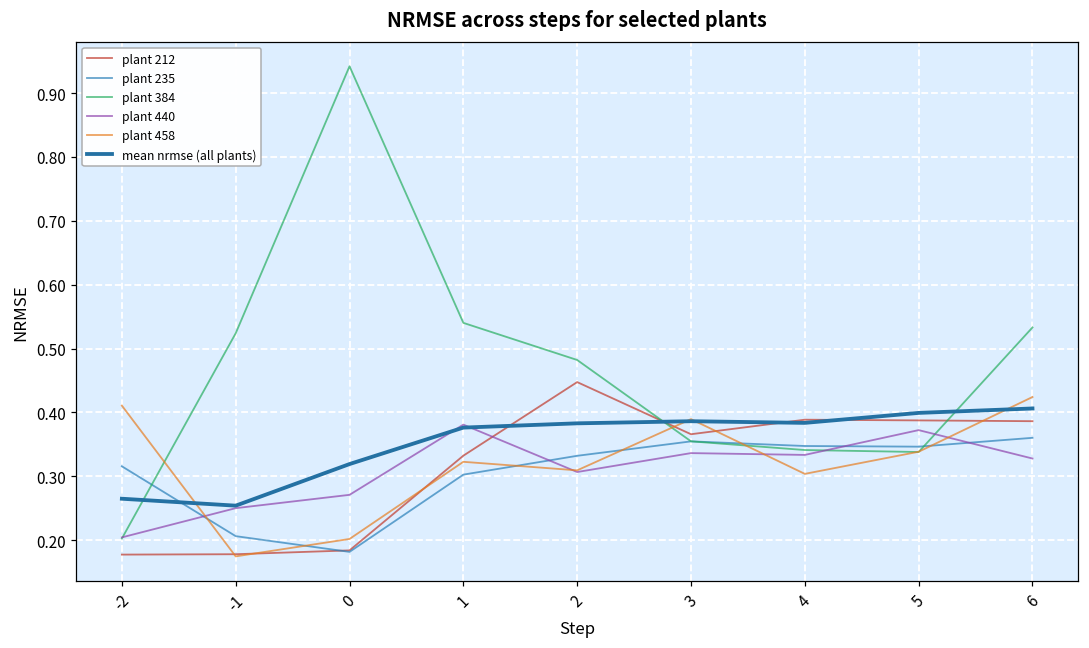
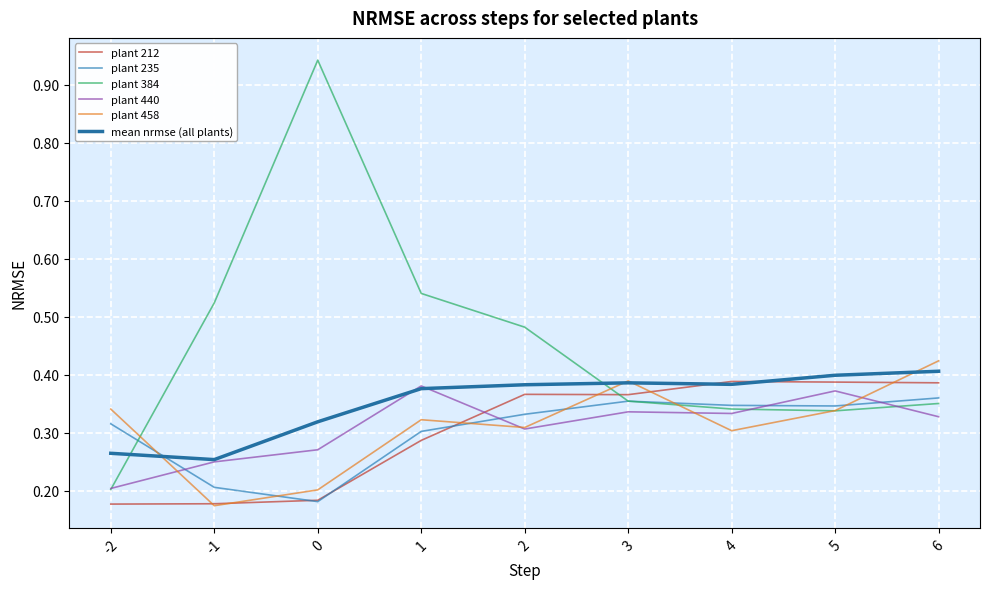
  {
    "plant 212": {
      "-2": 0.18,
-     "1": 0.33,
-     "2": 0.45,
+     "1": 0.29,
+     "2": 0.37,
      "3": 0.37,
      "4": 0.39,
      "5": 0.39,
      "6": 0.39
    },
    "plant 384": {
      "-1": 0.52,
      "0": 0.94,
      "1": 0.54,
      "2": 0.48,
      "4": 0.34,
-     "6": 0.53
+     "6": 0.35
    },
    "plant 440": {
      "0": 0.27,
      "1": 0.38,
      "3": 0.34,
      "4": 0.33,
      "5": 0.37,
      "6": 0.33
    },
    "plant 458": {
-     "-2": 0.41,
+     "-2": 0.34,
      "0": 0.20,
      "1": 0.32,
      "4": 0.30,
      "6": 0.42
    }
  }
